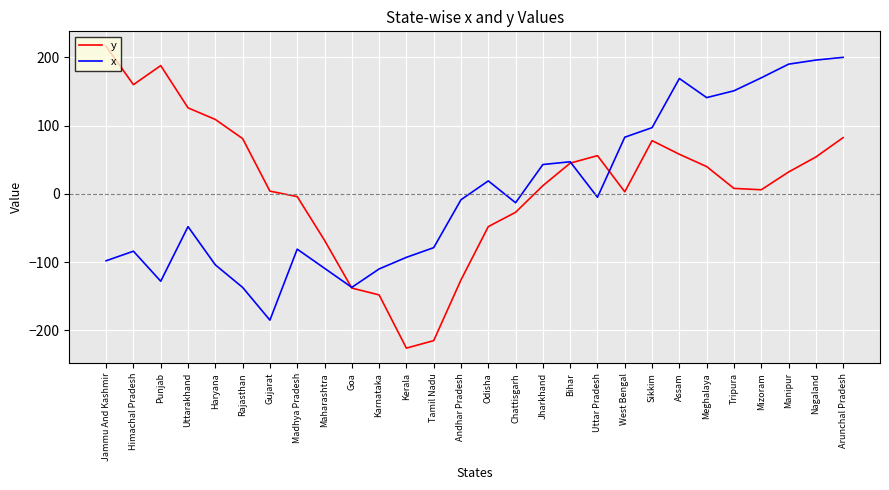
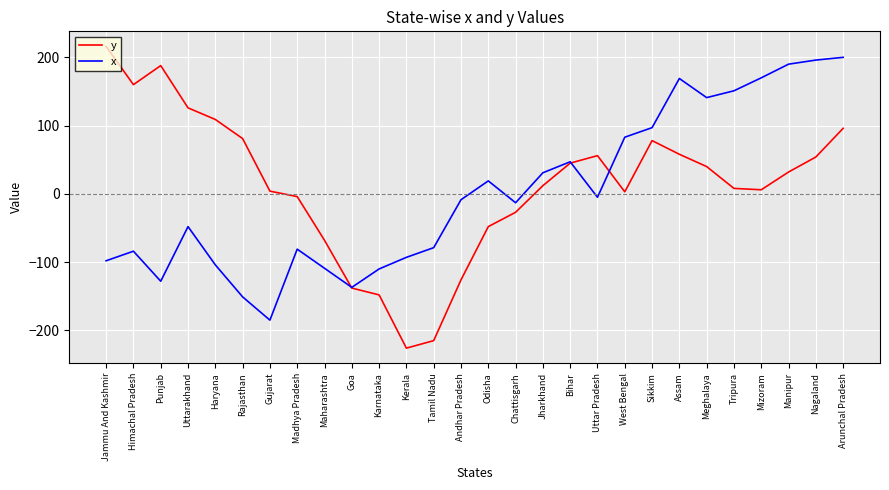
  {
    "y": {
      "Himachal Pradesh": 160,
      "Punjab": 190,
      "Uttarakhand": 130,
      "Haryana": 110,
      "Rajasthan": 80,
      "Gujarat": 0,
      "Madhya Pradesh": 0,
      "Maharashtra": -70,
      "Karnataka": -150,
      "Kerala": -230,
      "Tamil Nadu": -220,
      "Andhar Pradesh": -130,
      "Odisha": -50,
      "Chattisgarh": -30,
      "Jharkhand": 10,
      "Uttar Pradesh": 60,
      "West Bengal": 0,
      "Sikkim": 80,
      "Assam": 60,
      "Meghalaya": 40,
      "Tripura": 10,
      "Mizoram": 10,
      "Manipur": 30,
      "Nagaland": 50,
-     "Arunchal Pradesh": 80
+     "Arunchal Pradesh": 100
    },
    "x": {
      "Jammu And Kashmir": -100,
      "Himachal Pradesh": -80,
      "Punjab": -130,
      "Uttarakhand": -50,
      "Haryana": -100,
-     "Rajasthan": -140,
+     "Rajasthan": -150,
      "Gujarat": -190,
      "Madhya Pradesh": -80,
      "Maharashtra": -110,
      "Karnataka": -110,
      "Kerala": -90,
      "Tamil Nadu": -80,
      "Andhar Pradesh": -10,
      "Odisha": 20,
      "Chattisgarh": -10,
-     "Jharkhand": 40,
+     "Jharkhand": 30,
      "Uttar Pradesh": -10,
      "West Bengal": 80,
      "Sikkim": 100,
      "Assam": 170,
      "Meghalaya": 140,
      "Tripura": 150,
      "Mizoram": 170,
      "Manipur": 190,
      "Nagaland": 200,
      "Arunchal Pradesh": 200
    }
  }
